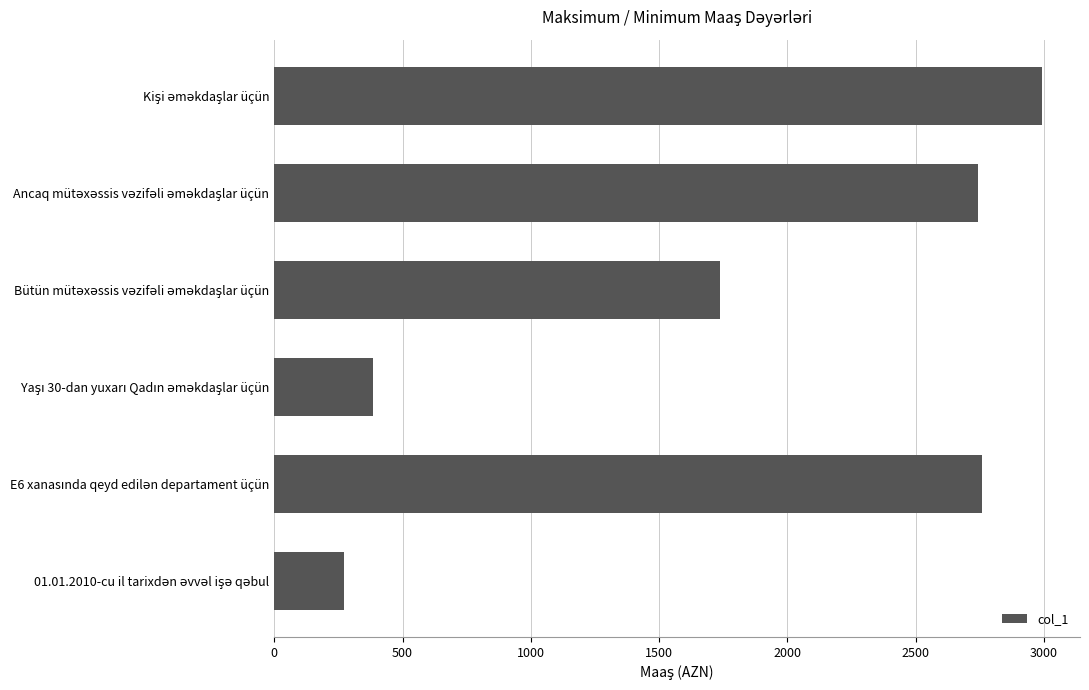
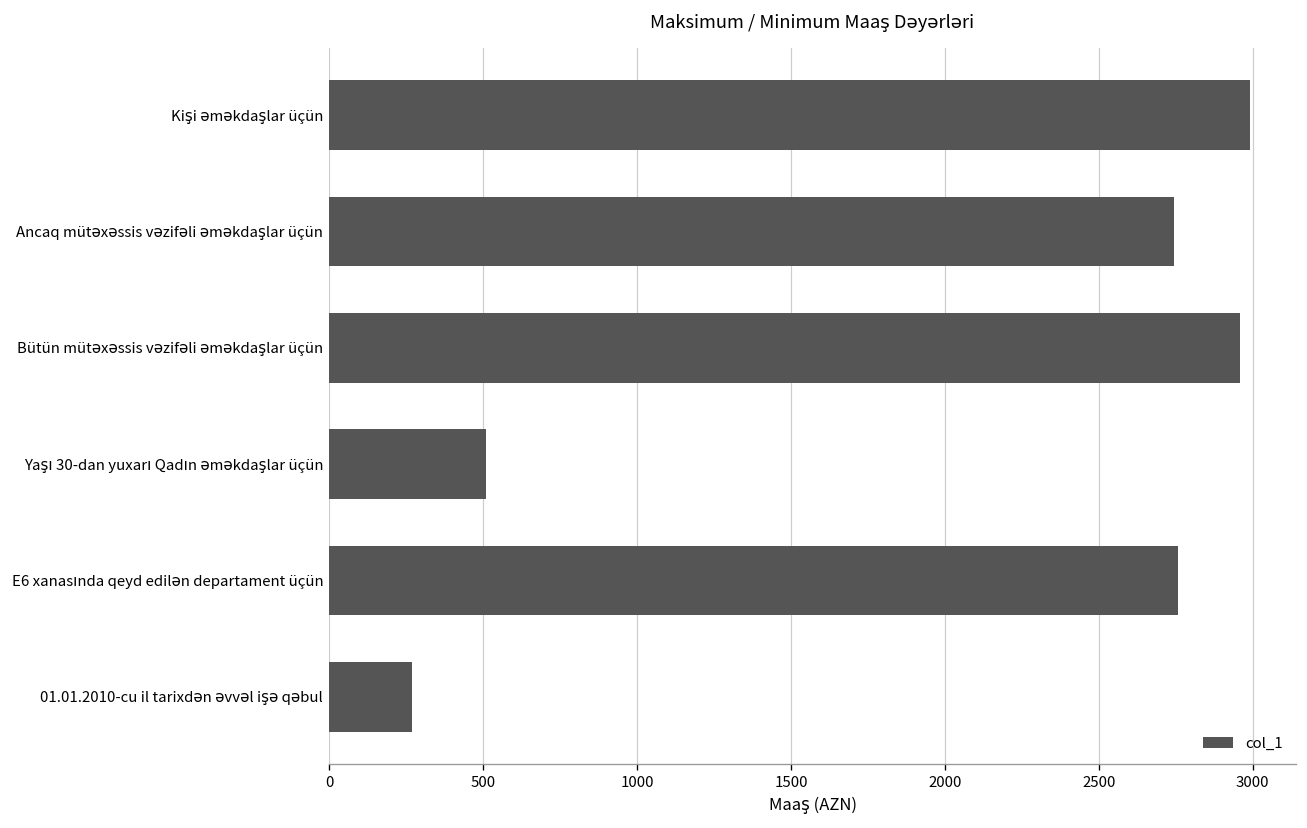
  {
    "Kişi əməkdaşlar üçün": 2990,
    "Ancaq mütəxəssis vəzifəli əməkdaşlar üçün": 2740,
-   "Bütün mütəxəssis vəzifəli əməkdaşlar üçün": 1740,
-   "Yaşı 30-dan yuxarı Qadın əməkdaşlar üçün": 380,
+   "Bütün mütəxəssis vəzifəli əməkdaşlar üçün": 2960,
+   "Yaşı 30-dan yuxarı Qadın əməkdaşlar üçün": 510,
    "E6 xanasında qeyd edilən departament üçün": 2760,
    "01.01.2010-cu il tarixdən əvvəl işə qəbul": 270
  }
